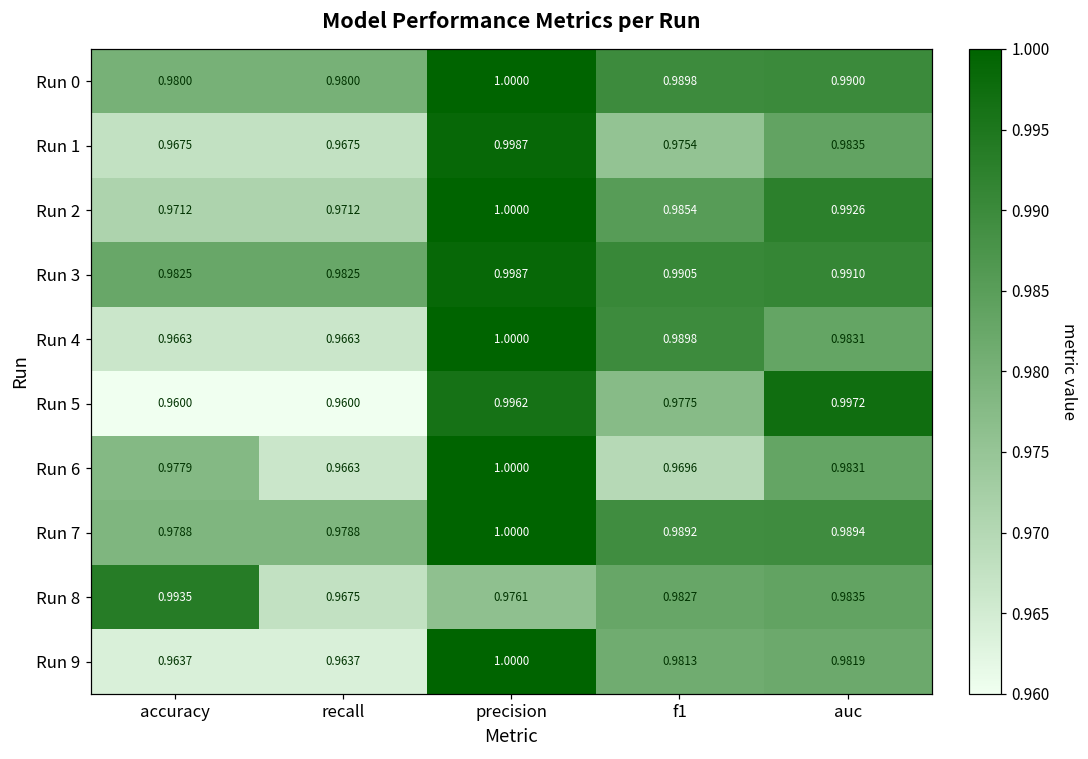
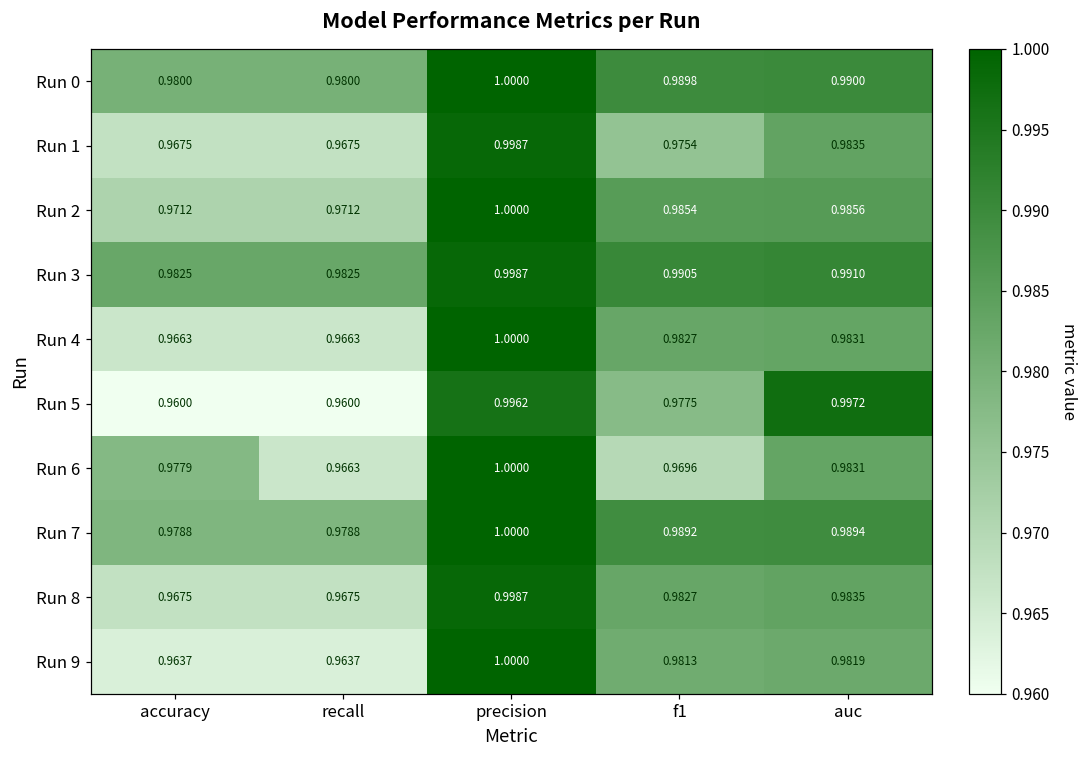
  {
    "Run 0": {
      "accuracy": 0.9800,
      "recall": 0.9800,
      "precision": 1.0000,
      "f1": 0.9898,
      "auc": 0.9900
    },
    "Run 1": {
      "accuracy": 0.9675,
      "recall": 0.9675,
      "precision": 0.9987,
      "f1": 0.9754,
      "auc": 0.9835
    },
    "Run 2": {
      "accuracy": 0.9712,
      "recall": 0.9712,
      "precision": 1.0000,
      "f1": 0.9854,
-     "auc": 0.9926
+     "auc": 0.9856
    },
    "Run 3": {
      "accuracy": 0.9825,
      "recall": 0.9825,
      "precision": 0.9987,
      "f1": 0.9905,
      "auc": 0.9910
    },
    "Run 4": {
      "accuracy": 0.9663,
      "recall": 0.9663,
      "precision": 1.0000,
-     "f1": 0.9898,
+     "f1": 0.9827,
      "auc": 0.9831
    },
    "Run 5": {
      "accuracy": 0.9600,
      "recall": 0.9600,
      "precision": 0.9962,
      "f1": 0.9775,
      "auc": 0.9972
    },
    "Run 6": {
      "accuracy": 0.9779,
      "recall": 0.9663,
      "precision": 1.0000,
      "f1": 0.9696,
      "auc": 0.9831
    },
    "Run 7": {
      "accuracy": 0.9788,
      "recall": 0.9788,
      "precision": 1.0000,
      "f1": 0.9892,
      "auc": 0.9894
    },
    "Run 8": {
-     "accuracy": 0.9935,
+     "accuracy": 0.9675,
      "recall": 0.9675,
-     "precision": 0.9761,
+     "precision": 0.9987,
      "f1": 0.9827,
      "auc": 0.9835
    },
    "Run 9": {
      "accuracy": 0.9637,
      "recall": 0.9637,
      "precision": 1.0000,
      "f1": 0.9813,
      "auc": 0.9819
    }
  }
